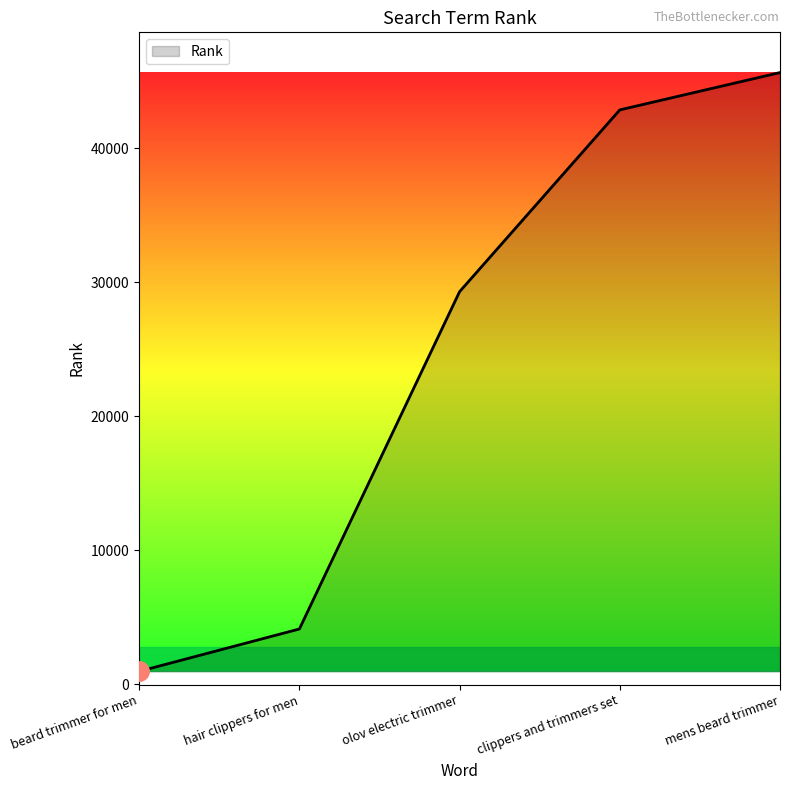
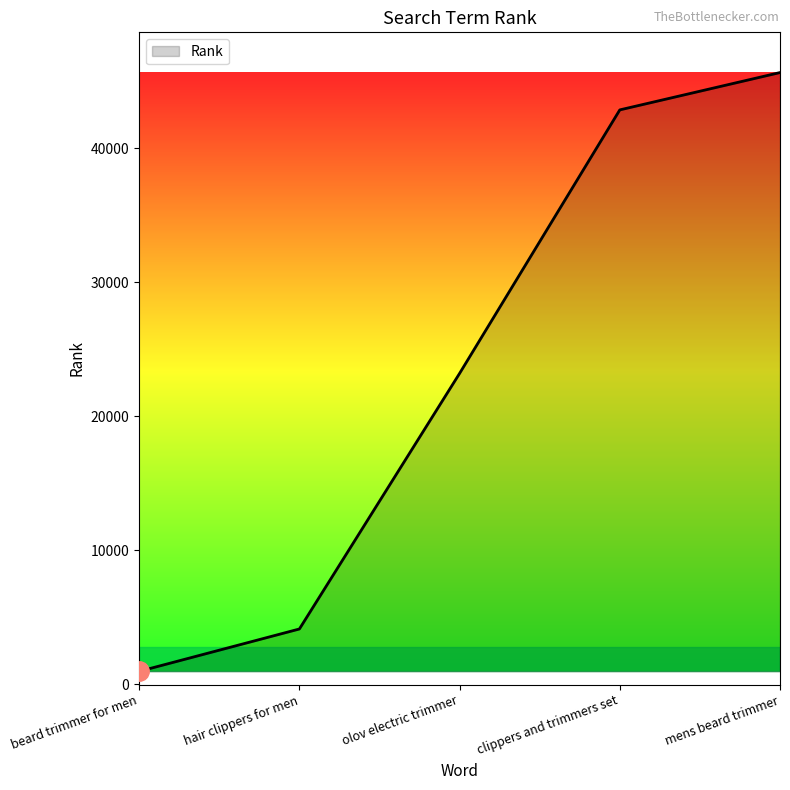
  {
    "Rank": {
      "hair clippers for men": 4100,
-     "olov electric trimmer": 29300,
+     "olov electric trimmer": 23200,
      "clippers and trimmers set": 42900,
      "mens beard trimmer": 45600
    }
  }
